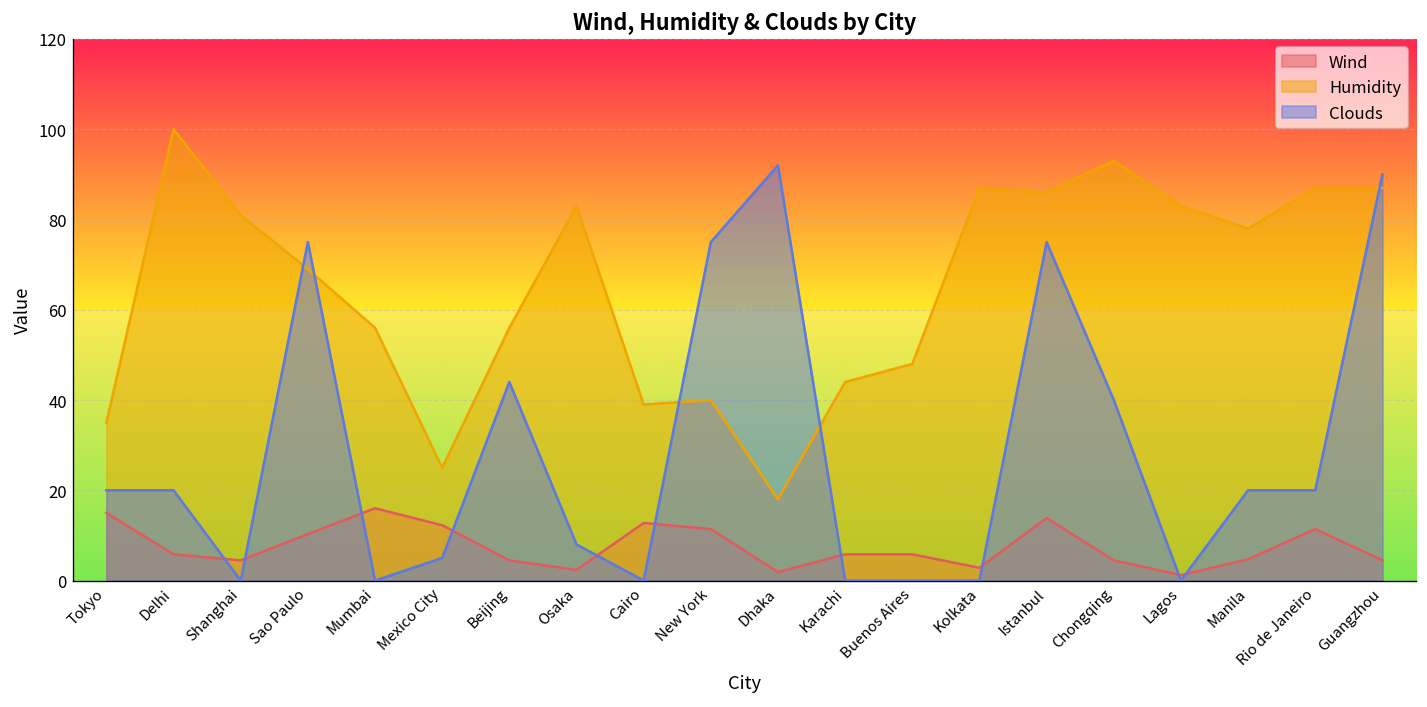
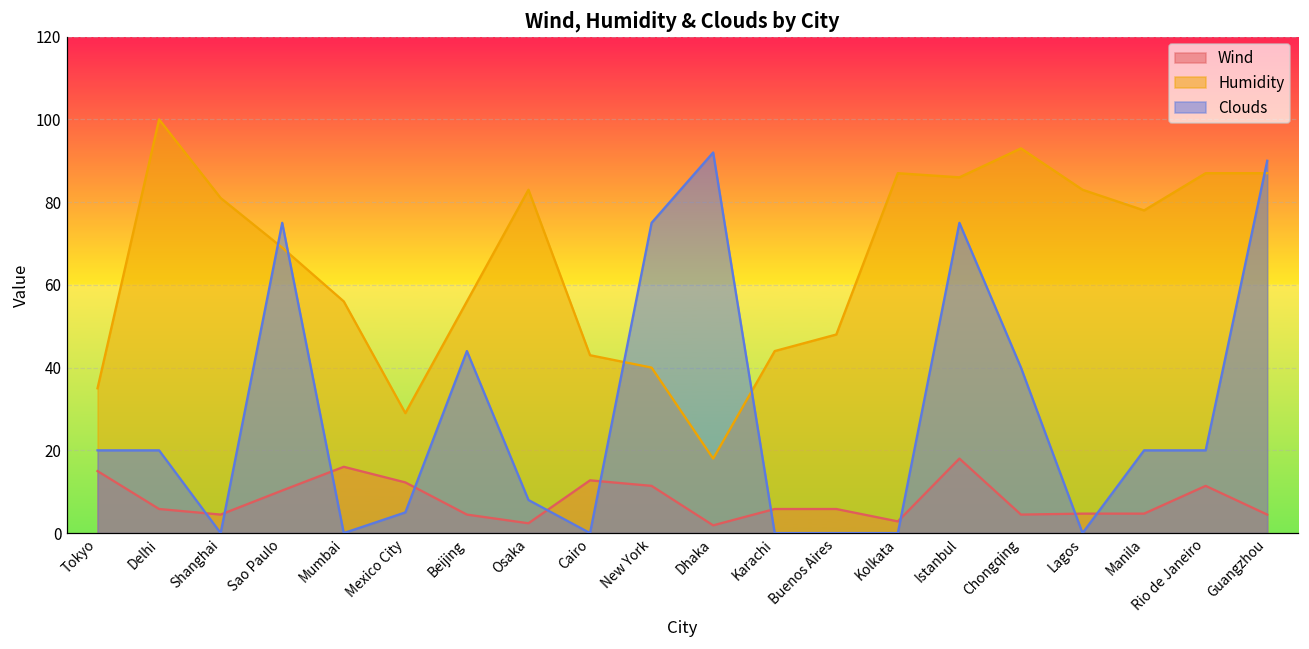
  {
    "Wind": {
      "Tokyo": 15,
      "Delhi": 6,
      "Shanghai": 4,
      "Sao Paulo": 10,
      "Mumbai": 16,
      "Mexico City": 12,
      "Beijing": 4,
      "Osaka": 2,
      "Cairo": 13,
      "New York": 11,
      "Dhaka": 2,
      "Karachi": 6,
      "Buenos Aires": 6,
      "Kolkata": 3,
-     "Istanbul": 14,
+     "Istanbul": 18,
      "Chongqing": 4,
-     "Lagos": 1,
+     "Lagos": 5,
      "Manila": 5,
      "Rio de Janeiro": 11,
      "Guangzhou": 4
    },
    "Humidity": {
      "Tokyo": 35,
      "Delhi": 100,
      "Shanghai": 81,
      "Sao Paulo": 69,
      "Mumbai": 56,
-     "Mexico City": 25,
+     "Mexico City": 29,
      "Beijing": 56,
      "Osaka": 83,
-     "Cairo": 39,
+     "Cairo": 43,
      "New York": 40,
      "Dhaka": 18,
      "Karachi": 44,
      "Buenos Aires": 48,
      "Kolkata": 87,
      "Istanbul": 86,
      "Chongqing": 93,
      "Lagos": 83,
      "Manila": 78,
      "Rio de Janeiro": 87,
      "Guangzhou": 87
    },
    "Clouds": {
      "Tokyo": 20,
      "Delhi": 20,
      "Shanghai": 0,
      "Sao Paulo": 75,
      "Mumbai": 0,
      "Mexico City": 5,
      "Beijing": 44,
      "Osaka": 8,
      "Cairo": 0,
      "New York": 75,
      "Dhaka": 92,
      "Karachi": 0,
      "Buenos Aires": 0,
      "Kolkata": 0,
      "Istanbul": 75,
      "Chongqing": 40,
      "Lagos": 0,
      "Manila": 20,
      "Rio de Janeiro": 20,
      "Guangzhou": 90
    }
  }
